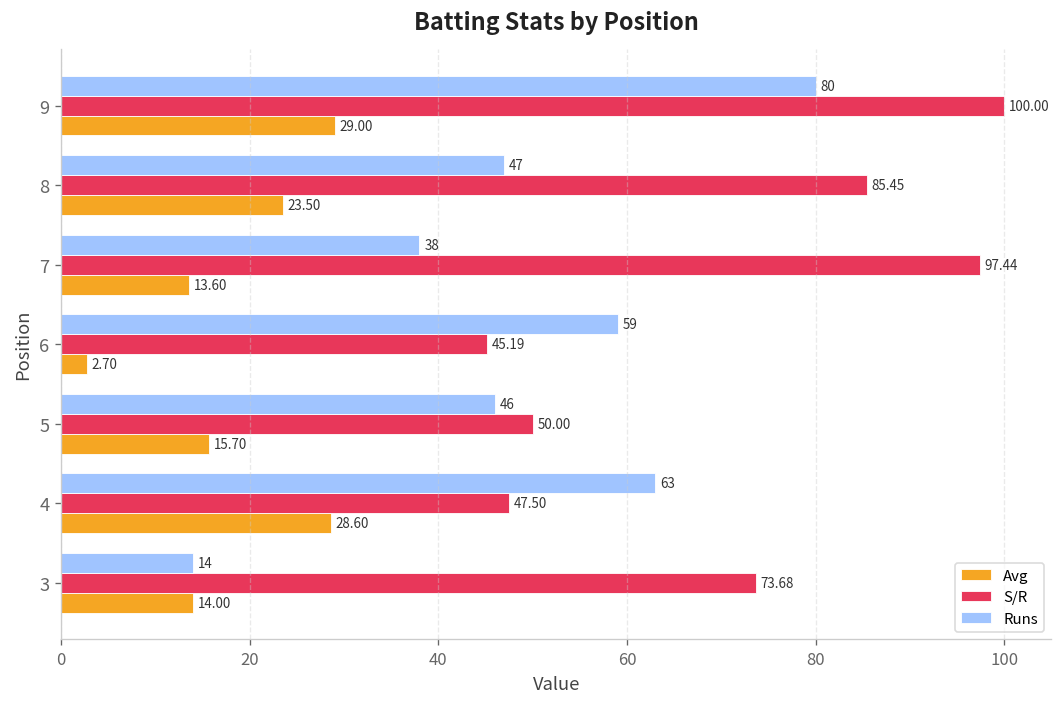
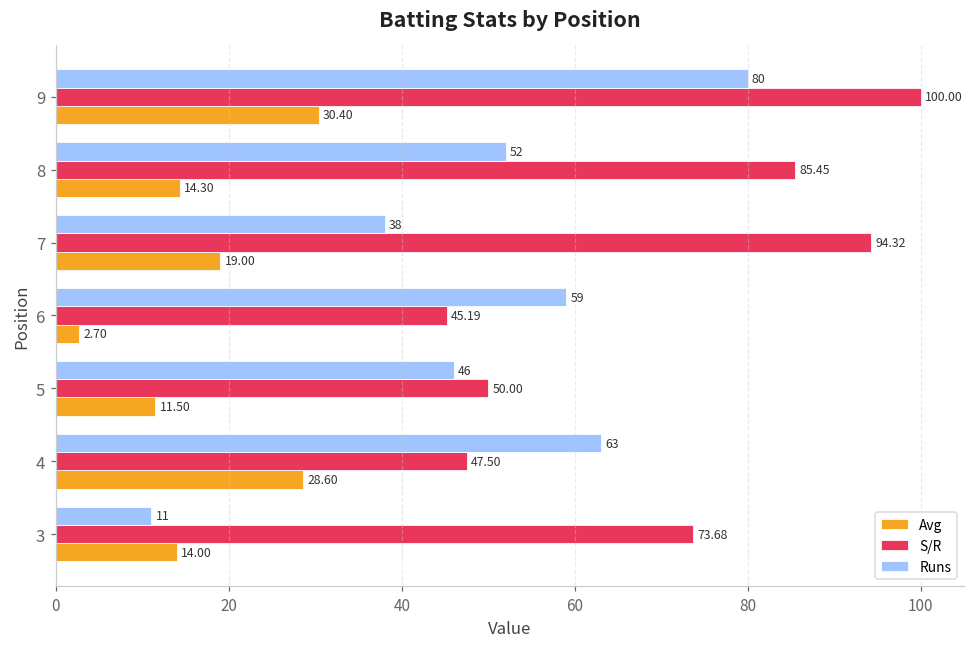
  {
    "Avg": {
-     "9": 29.00,
-     "8": 23.50,
-     "7": 13.60,
+     "9": 30.40,
+     "8": 14.30,
+     "7": 19.00,
      "6": 2.70,
-     "5": 15.70,
+     "5": 11.50,
      "4": 28.60,
      "3": 14.00
    },
    "S/R": {
      "9": 100.00,
      "8": 85.45,
-     "7": 97.44,
+     "7": 94.32,
      "6": 45.19,
      "5": 50.00,
      "4": 47.50,
      "3": 73.68
    },
    "Runs": {
      "9": 80,
-     "8": 47,
+     "8": 52,
      "7": 38,
      "6": 59,
      "5": 46,
      "4": 63,
-     "3": 14
+     "3": 11
    }
  }
